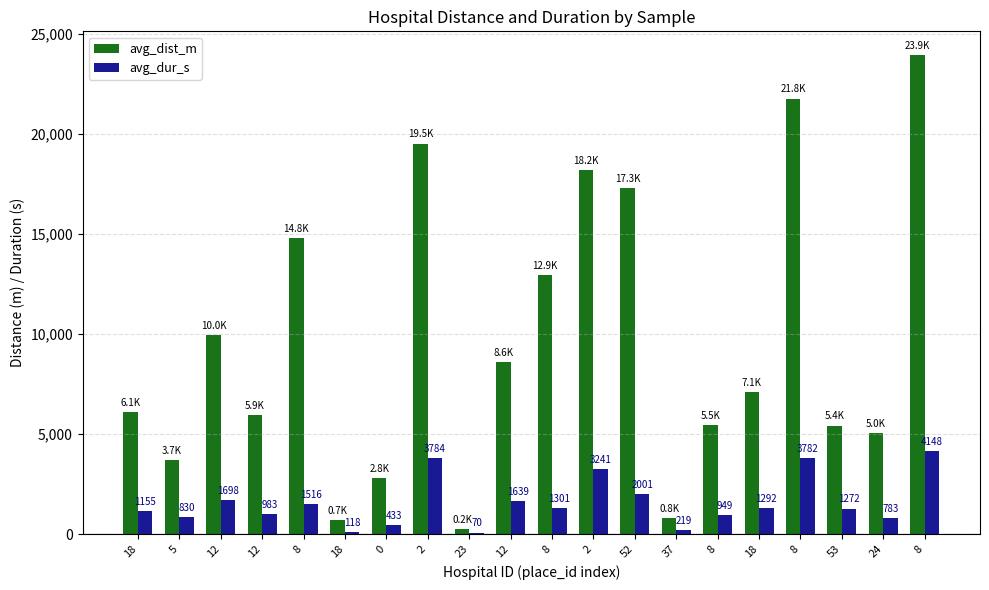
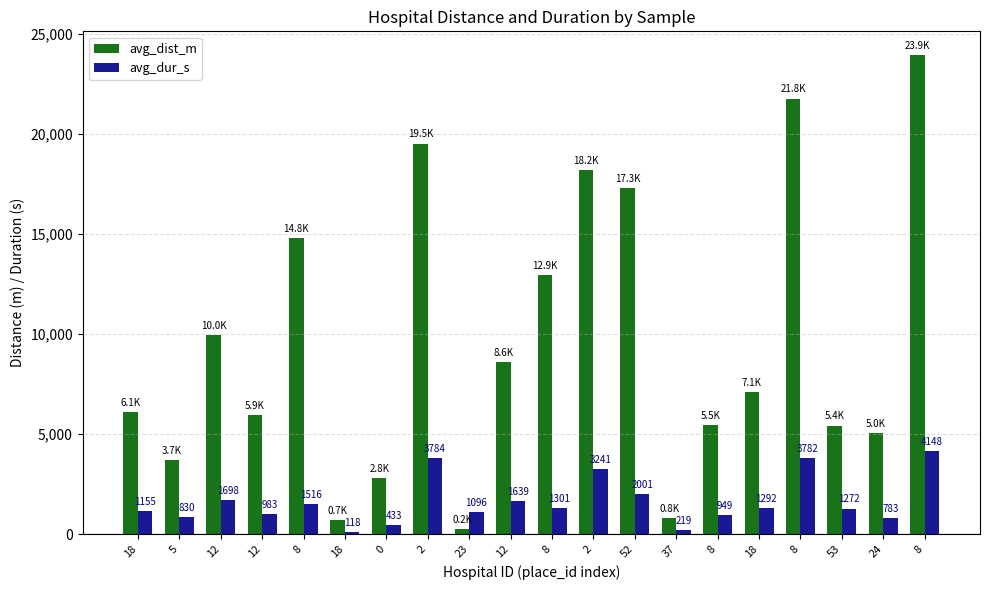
  {
    "avg_dist_m": {
      "5": "3.7K",
      "0": "2.8K",
      "23": "0.2K",
      "52": "17.3K",
      "37": "0.8K",
      "53": "5.4K",
      "24": "5.0K"
    },
    "avg_dur_s": {
      "5": "830",
      "0": "433",
-     "23": "70",
+     "23": "1096",
      "52": "2001",
      "37": "219",
      "53": "1272",
      "24": "783"
    }
  }
